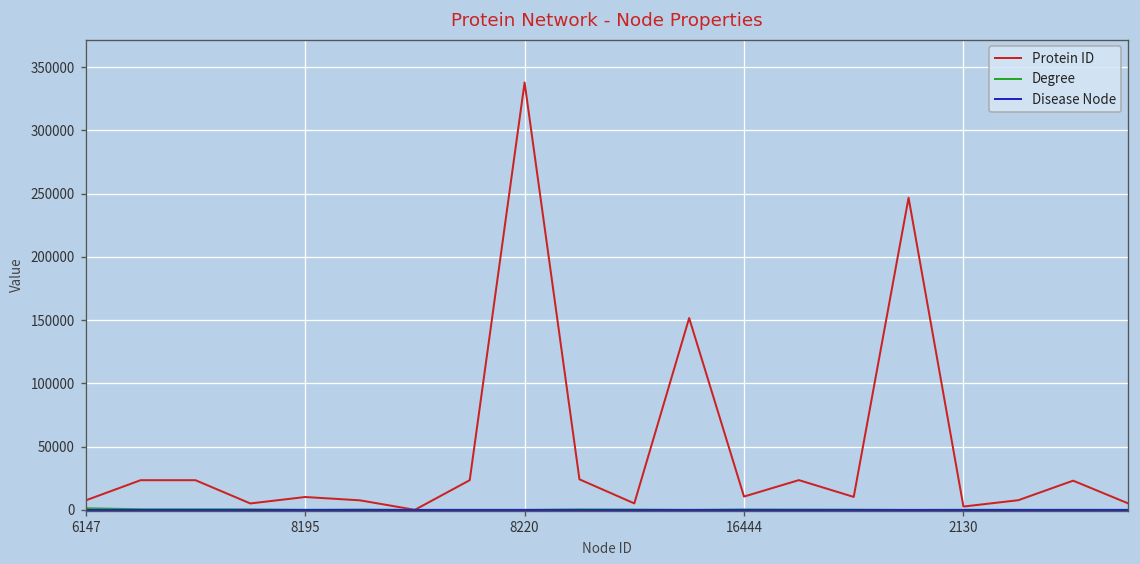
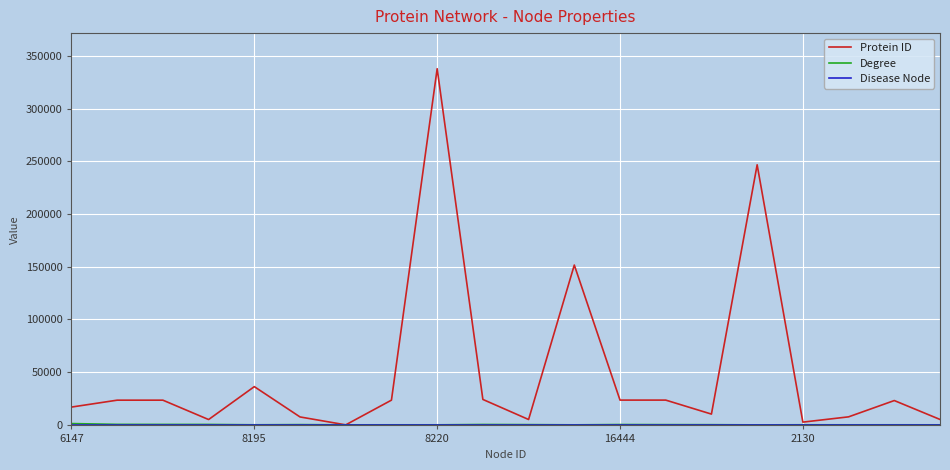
  {
    "Protein ID": {
-     "6147": 8000,
-     "8195": 10000,
+     "6147": 17000,
+     "8195": 36000,
      "8220": 338000,
-     "16444": 11000,
+     "16444": 24000,
      "2130": 3000
    }
  }
